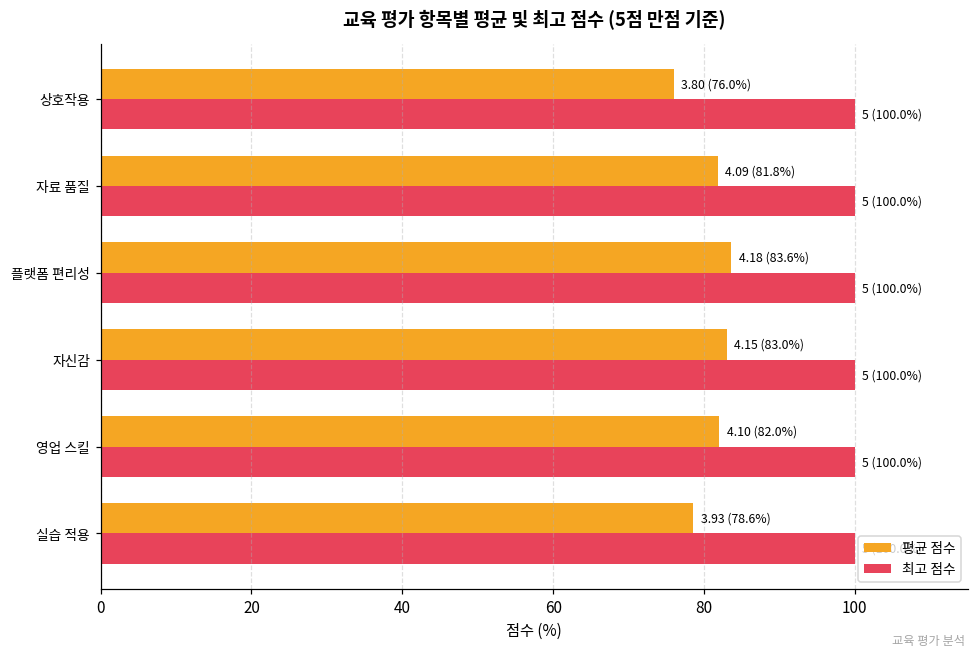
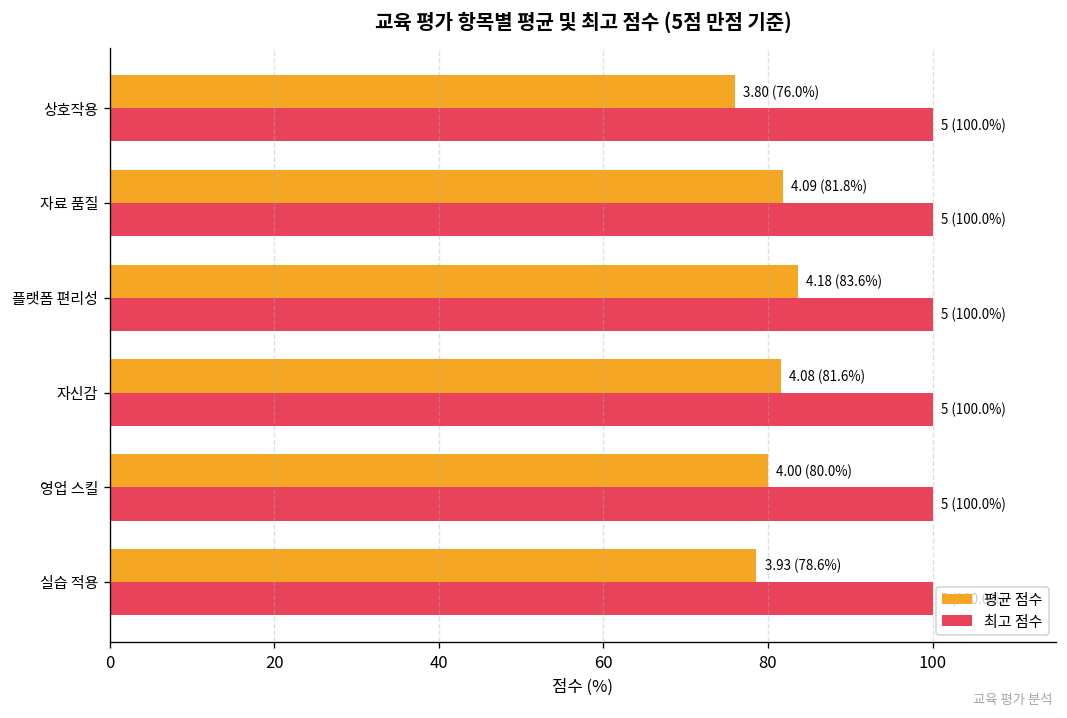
  {
    "평균 점수": {
      "상호작용": "(76.0%)",
      "자료 품질": "(81.8%)",
      "플랫폼 편리성": "(83.6%)",
-     "자신감": "4.15 (83.0%)",
-     "영업 스킬": "4.10 (82.0%)",
+     "자신감": "4.08 (81.6%)",
+     "영업 스킬": "4.00 (80.0%)",
      "실습 적용": "(78.6%)"
    },
    "최고 점수": {
      "상호작용": "(100.0%)",
      "자료 품질": "(100.0%)",
      "플랫폼 편리성": "(100.0%)",
      "자신감": "(100.0%)",
      "영업 스킬": "(100.0%)"
    }
  }
